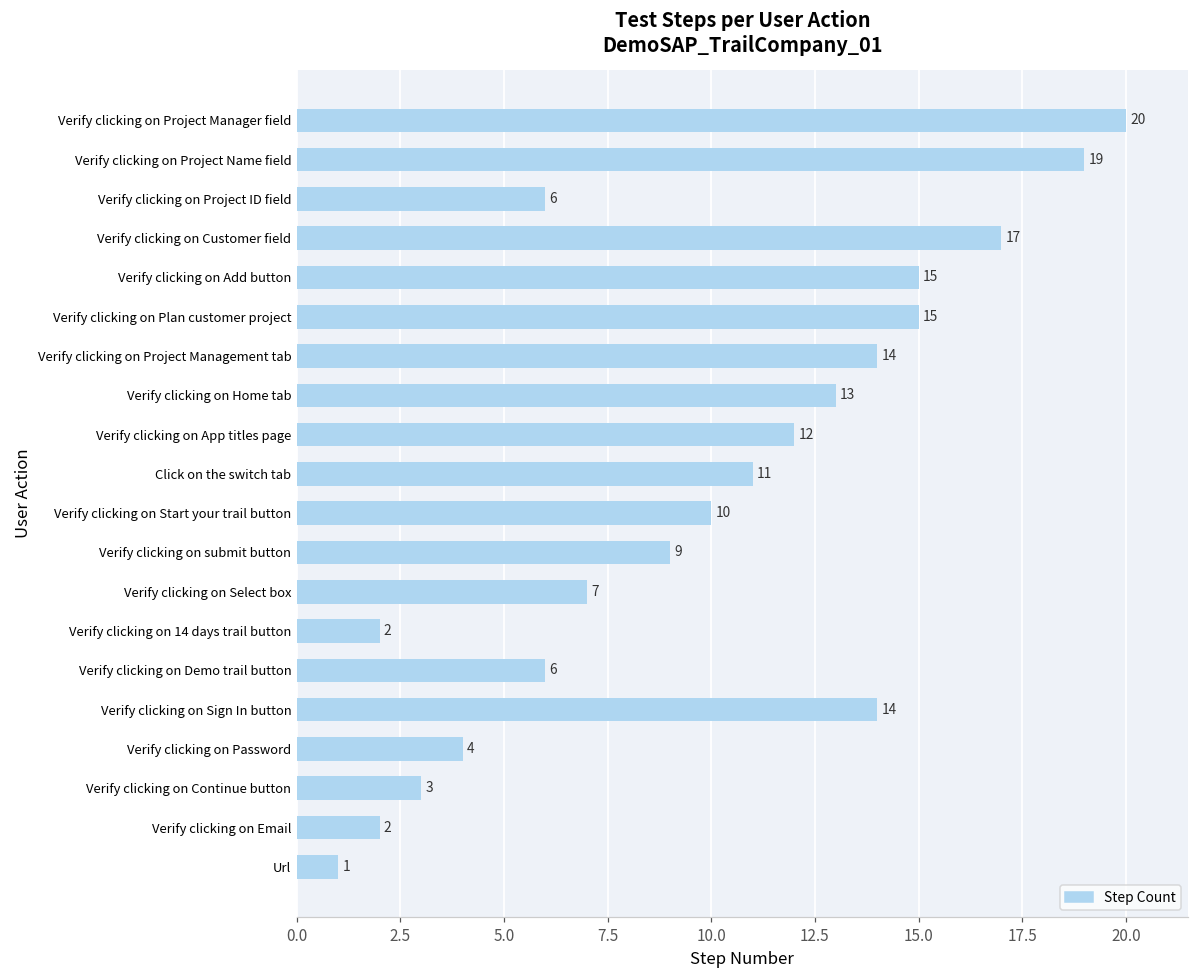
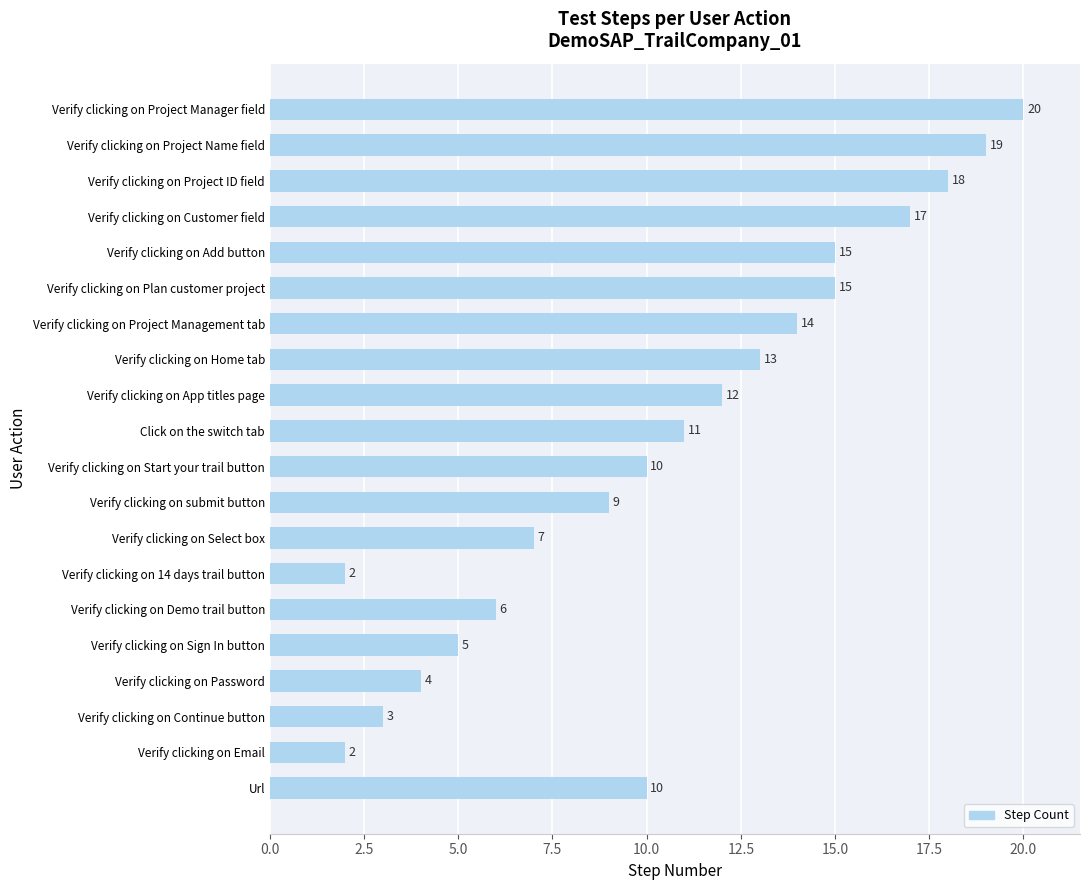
  {
    "Verify clicking on Project Manager field": 20,
    "Verify clicking on Project Name field": 19,
-   "Verify clicking on Project ID field": 6,
+   "Verify clicking on Project ID field": 18,
    "Verify clicking on Customer field": 17,
    "Verify clicking on Add button": 15,
    "Verify clicking on Plan customer project": 15,
    "Verify clicking on Project Management tab": 14,
    "Verify clicking on Home tab": 13,
    "Verify clicking on App titles page": 12,
    "Click on the switch tab": 11,
    "Verify clicking on Start your trail button": 10,
    "Verify clicking on submit button": 9,
    "Verify clicking on Select box": 7,
    "Verify clicking on 14 days trail button": 2,
    "Verify clicking on Demo trail button": 6,
-   "Verify clicking on Sign In button": 14,
+   "Verify clicking on Sign In button": 5,
    "Verify clicking on Password": 4,
    "Verify clicking on Continue button": 3,
    "Verify clicking on Email": 2,
-   "Url": 1
+   "Url": 10
  }
